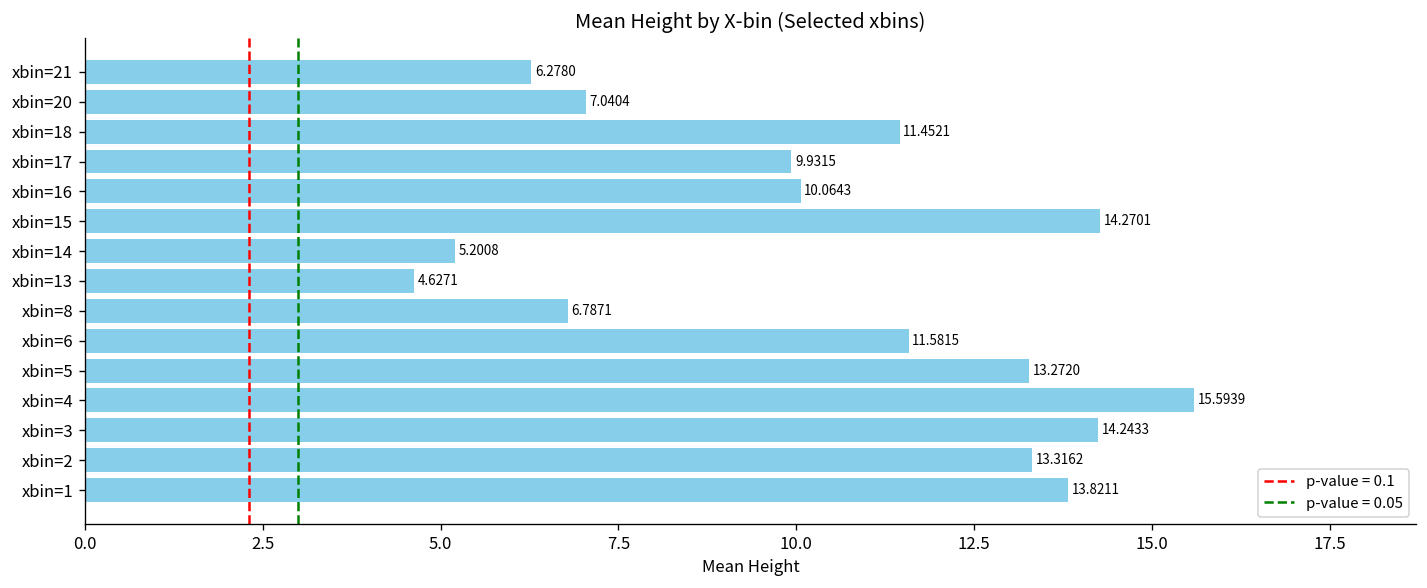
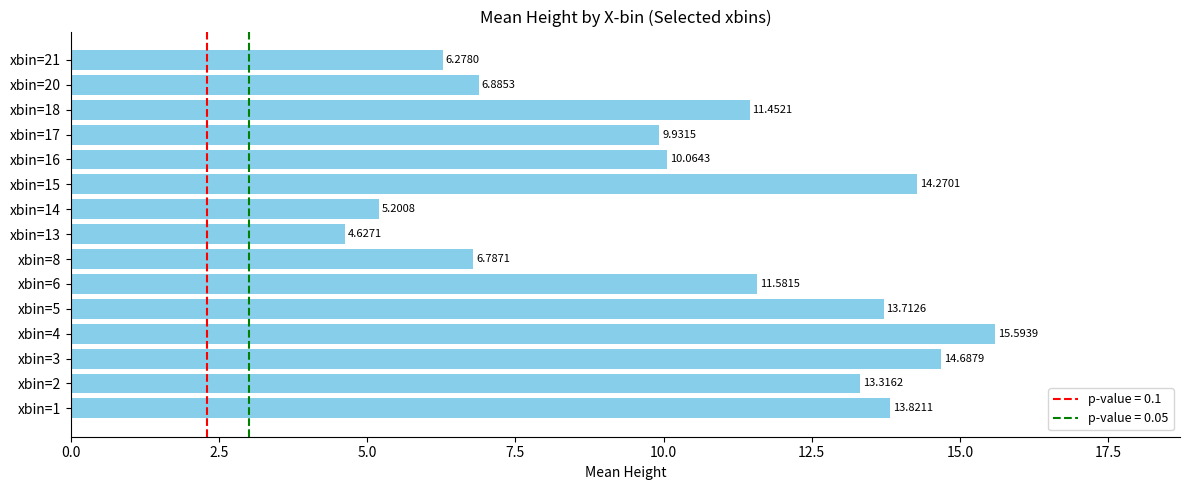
  {
    "xbin=21": 6.2780,
-   "xbin=20": 7.0404,
+   "xbin=20": 6.8853,
    "xbin=18": 11.4521,
    "xbin=17": 9.9315,
    "xbin=16": 10.0643,
    "xbin=15": 14.2701,
    "xbin=14": 5.2008,
    "xbin=13": 4.6271,
    "xbin=8": 6.7871,
    "xbin=6": 11.5815,
-   "xbin=5": 13.2720,
+   "xbin=5": 13.7126,
    "xbin=4": 15.5939,
-   "xbin=3": 14.2433,
+   "xbin=3": 14.6879,
    "xbin=2": 13.3162,
    "xbin=1": 13.8211
  }
